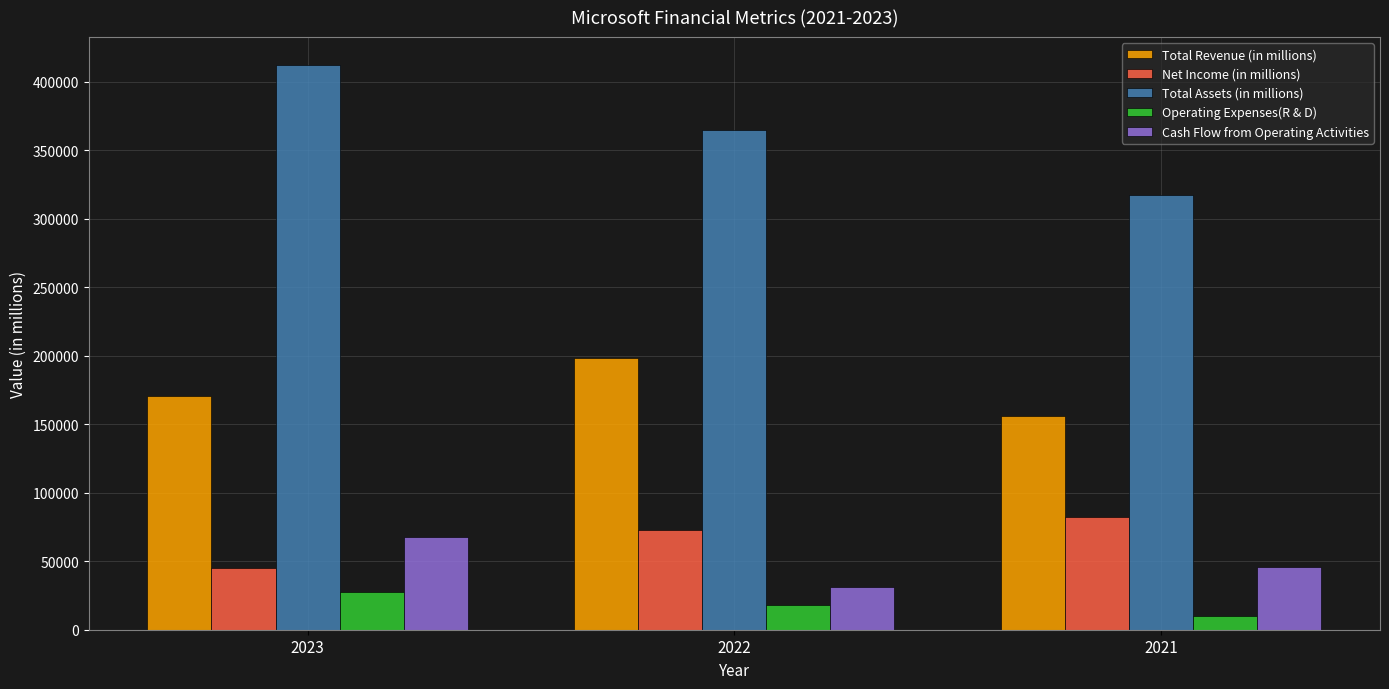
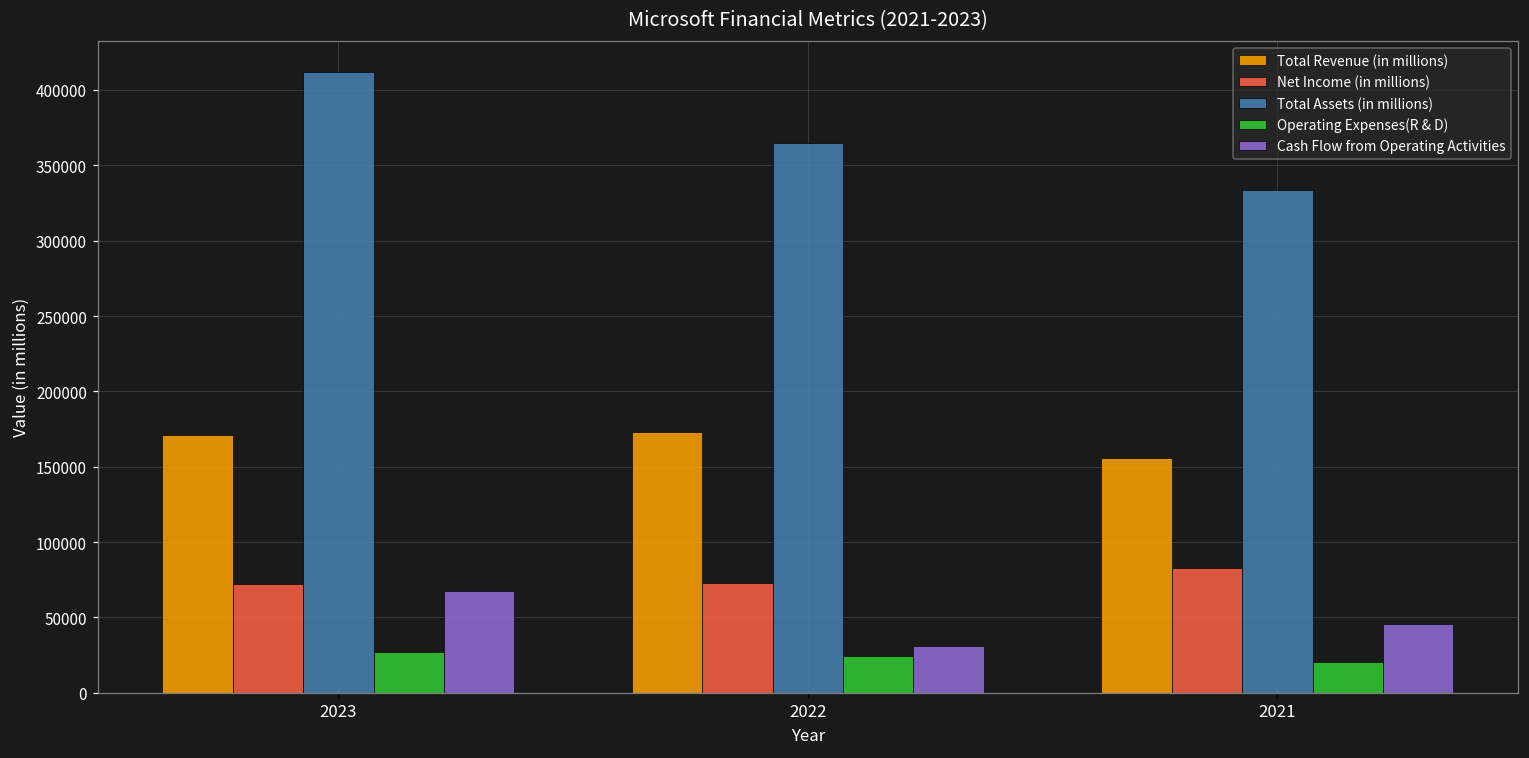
  {
    "Total Revenue (in millions)": {
      "2023": 171000,
-     "2022": 198000,
+     "2022": 173000,
      "2021": 156000
    },
    "Net Income (in millions)": {
-     "2023": 45000,
+     "2023": 72000,
      "2022": 73000,
      "2021": 83000
    },
    "Total Assets (in millions)": {
      "2023": 412000,
      "2022": 365000,
-     "2021": 317000
+     "2021": 334000
    },
    "Operating Expenses(R & D)": {
      "2023": 27000,
-     "2022": 18000,
-     "2021": 10000
+     "2022": 25000,
+     "2021": 21000
    },
    "Cash Flow from Operating Activities": {
      "2023": 67000,
      "2022": 31000,
      "2021": 46000
    }
  }
